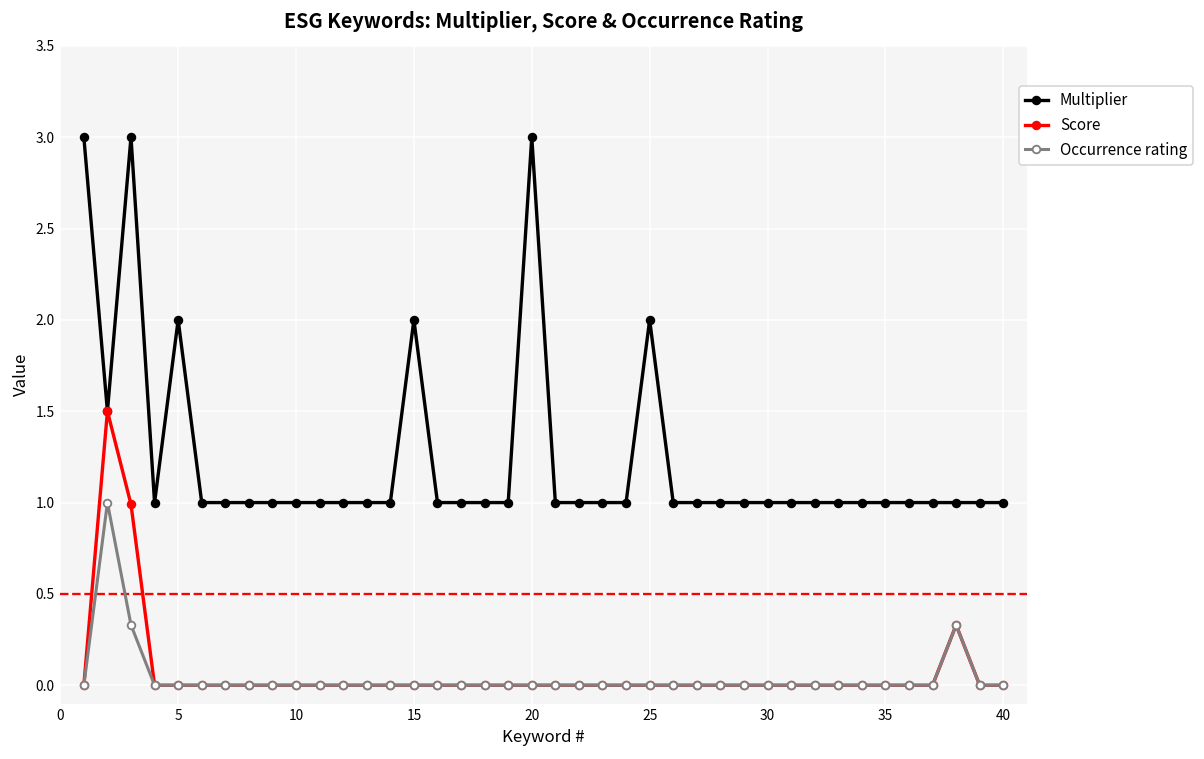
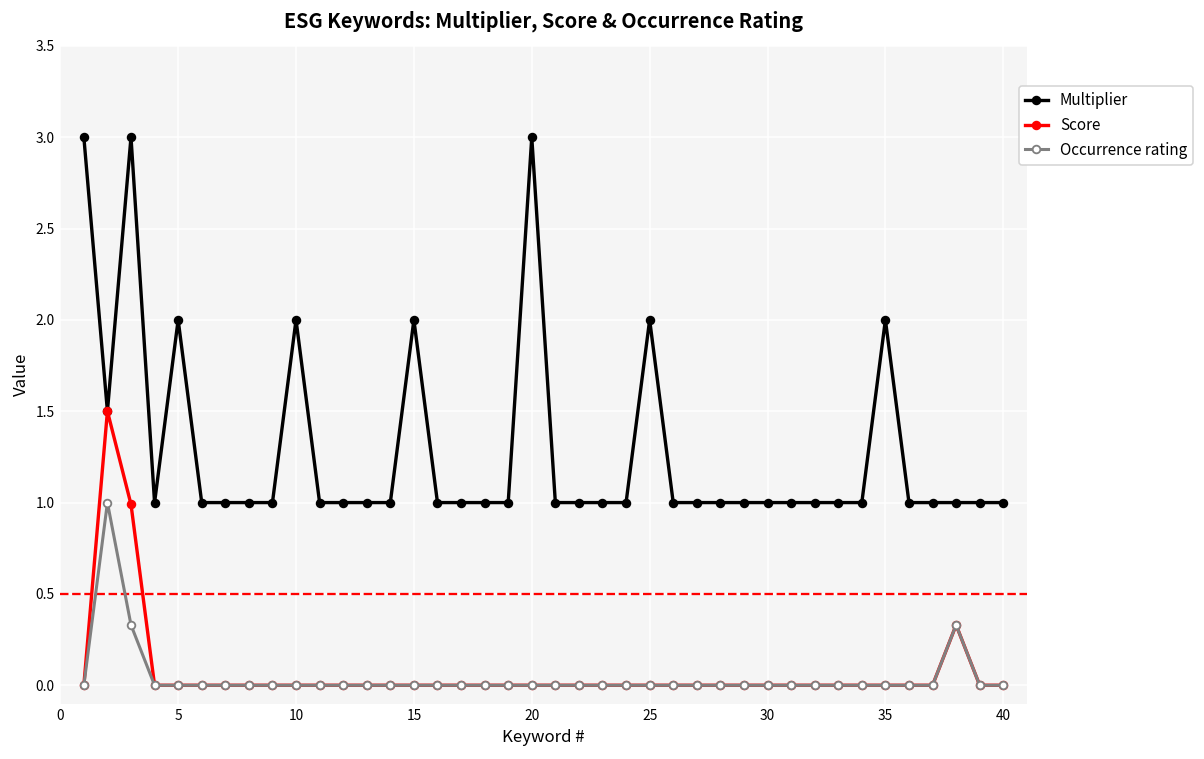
  {
    "Multiplier": {
      "5": 2,
-     "10": 1,
+     "10": 2,
      "15": 2,
      "20": 3,
      "25": 2,
      "30": 1,
-     "35": 1,
+     "35": 2,
      "40": 1
    }
  }
